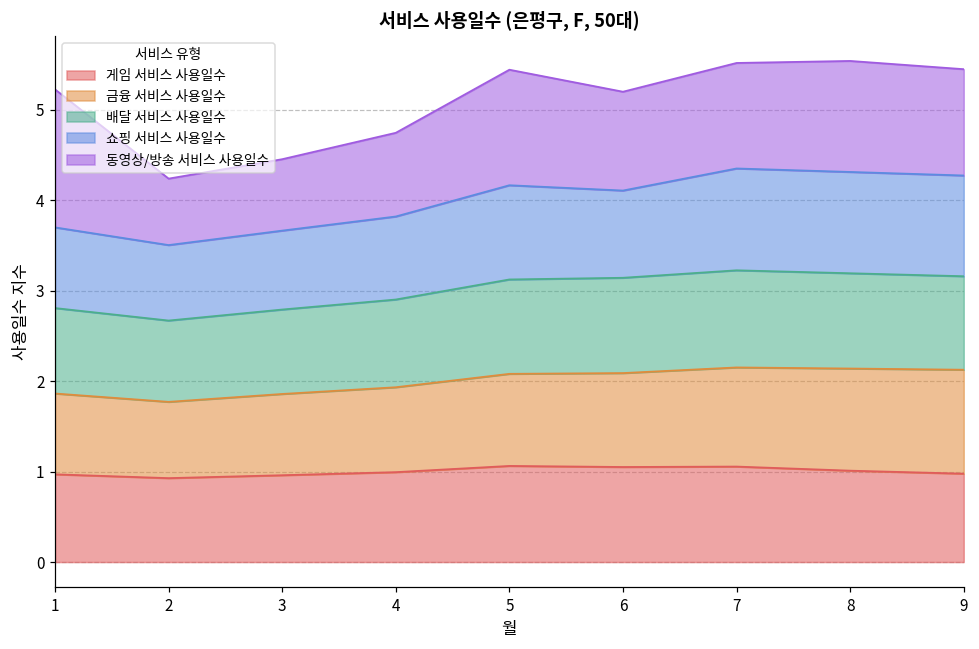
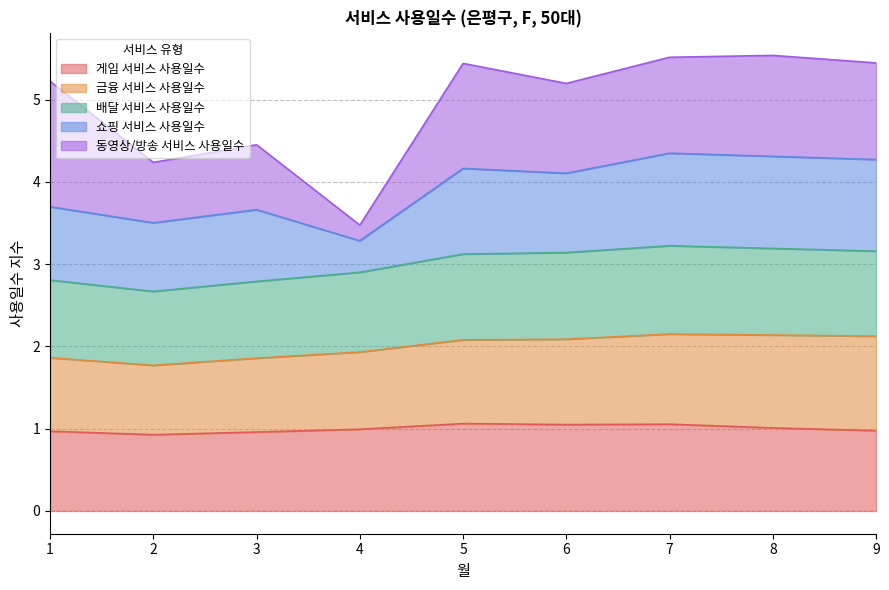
  {
    "배달 서비스 사용일수": {
      "1": 0.9,
      "2": 0.9,
      "3": 0.9,
      "4": 1.0,
      "5": 1.0,
      "6": 1.1,
      "7": 1.1,
      "8": 1.1,
      "9": 1.0
    },
    "쇼핑 서비스 사용일수": {
      "1": 0.9,
      "2": 0.8,
      "3": 0.9,
-     "4": 0.9,
+     "4": 0.4,
      "5": 1.0,
      "6": 1.0,
      "7": 1.1,
      "8": 1.1,
      "9": 1.1
    },
    "동영상/방송 서비스 사용일수": {
      "1": 1.5,
      "2": 0.7,
      "3": 0.8,
-     "4": 0.9,
+     "4": 0.2,
      "5": 1.3,
      "6": 1.1,
      "7": 1.2,
      "8": 1.2,
      "9": 1.2
    }
  }
